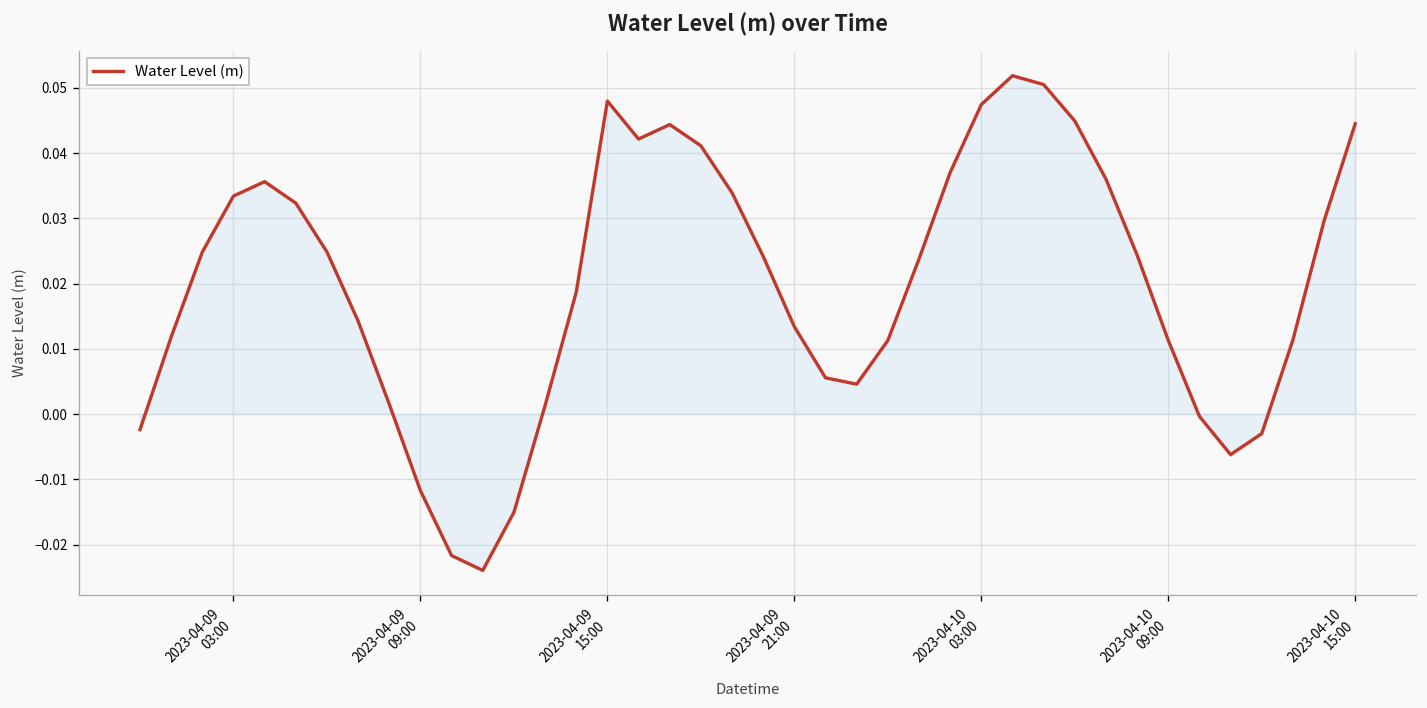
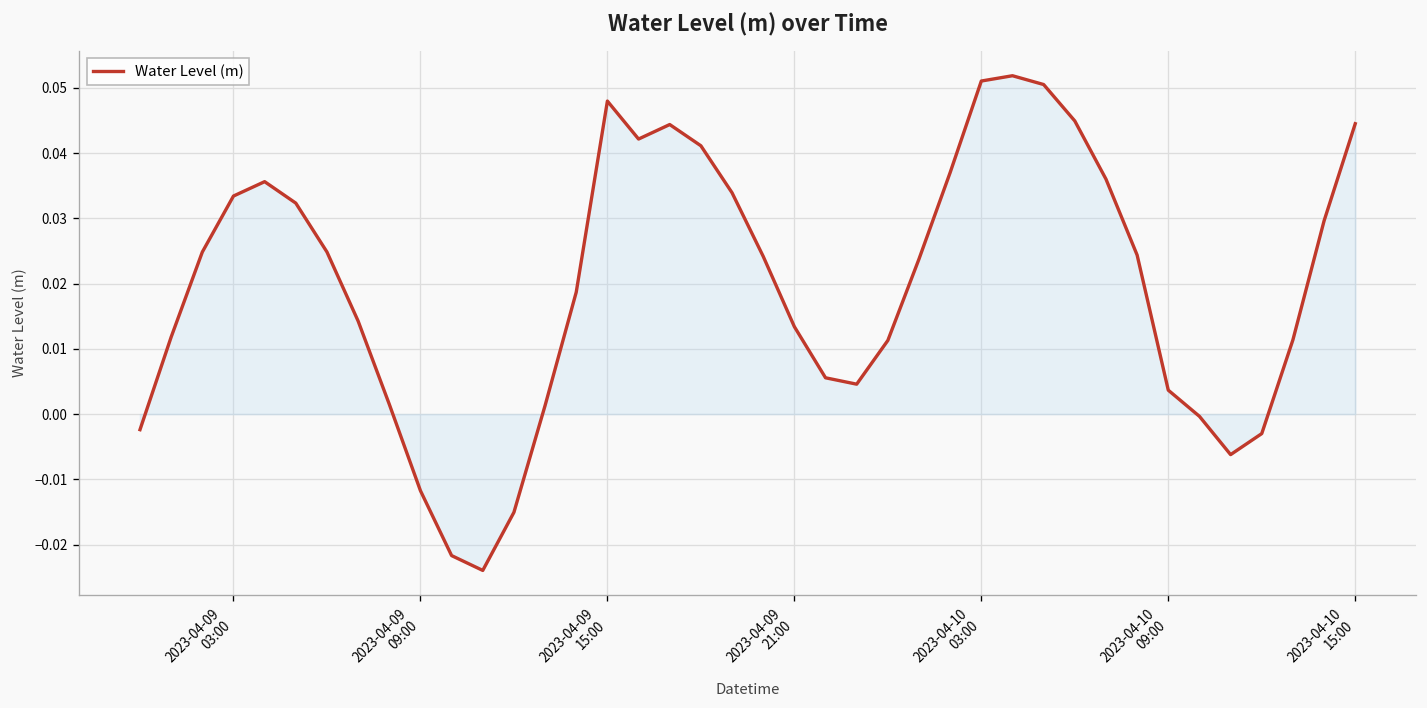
  {
    "Water Level (m)": {
      "2023-04-09 09:00": -0.012,
-     "2023-04-10 03:00": 0.047,
-     "2023-04-10 09:00": 0.011
+     "2023-04-10 03:00": 0.051,
+     "2023-04-10 09:00": 0.004
    }
  }
